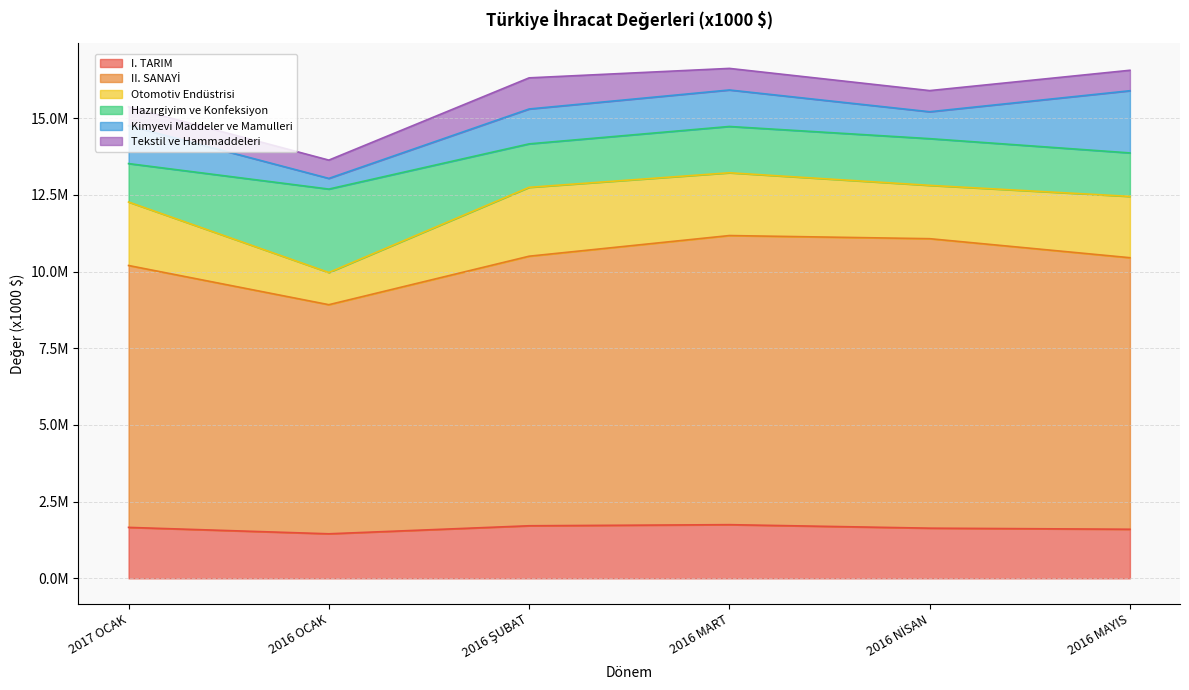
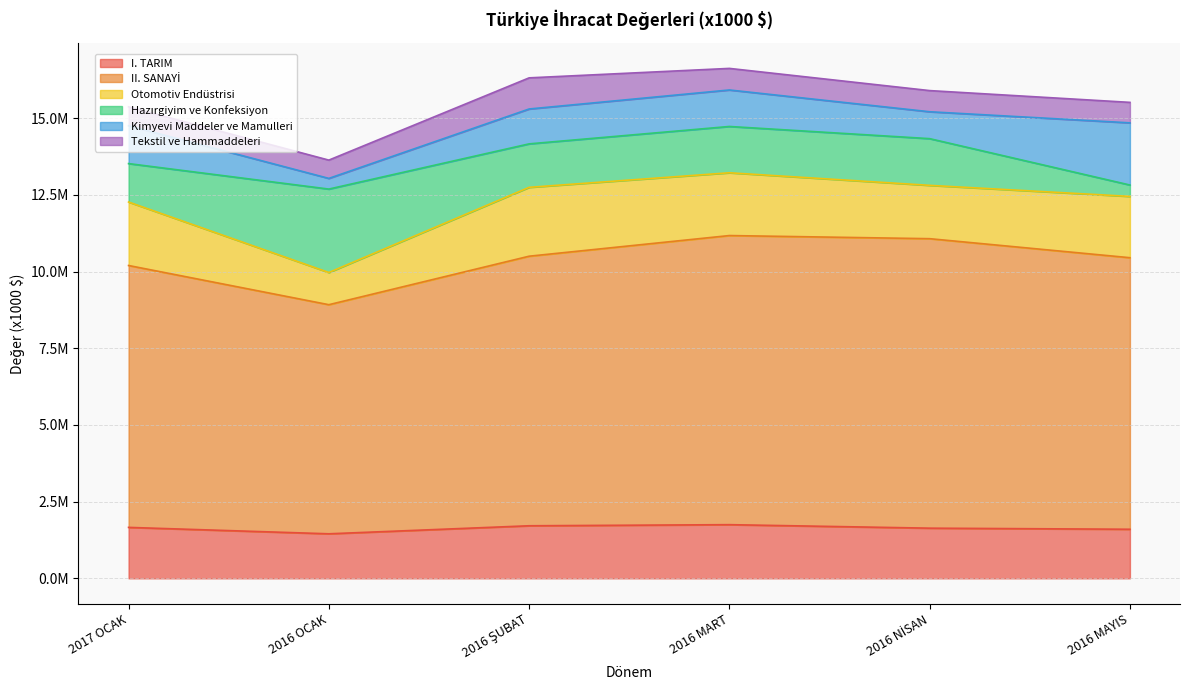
  {
    "Otomotiv Endüstrisi": {
      "2017 OCAK": 2100000,
      "2016 OCAK": 1000000,
      "2016 ŞUBAT": 2200000,
      "2016 MART": 2000000,
      "2016 NİSAN": 1700000,
      "2016 MAYIS": 2000000
    },
    "Hazırgiyim ve Konfeksiyon": {
      "2017 OCAK": 1300000,
      "2016 OCAK": 2700000,
      "2016 ŞUBAT": 1400000,
      "2016 MART": 1500000,
      "2016 NİSAN": 1500000,
-     "2016 MAYIS": 1400000
+     "2016 MAYIS": 400000
    },
    "Kimyevi Maddeler ve Mamulleri": {
      "2016 OCAK": 300000,
      "2016 ŞUBAT": 1100000,
      "2016 MART": 1200000,
      "2016 NİSAN": 900000,
      "2016 MAYIS": 2000000
    },
    "Tekstil ve Hammaddeleri": {
      "2016 OCAK": 600000,
      "2016 ŞUBAT": 1000000,
      "2016 MART": 700000,
      "2016 NİSAN": 700000,
      "2016 MAYIS": 700000
    }
  }
